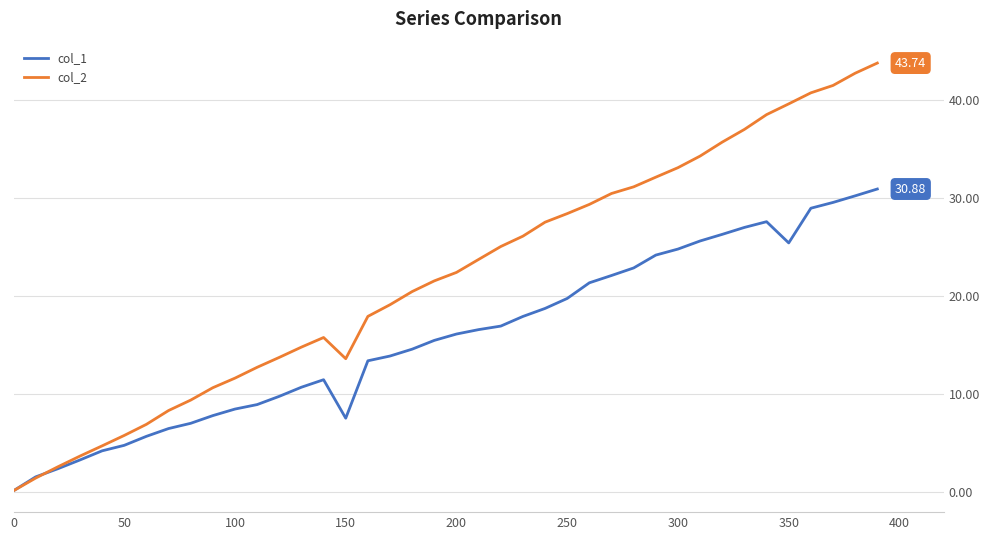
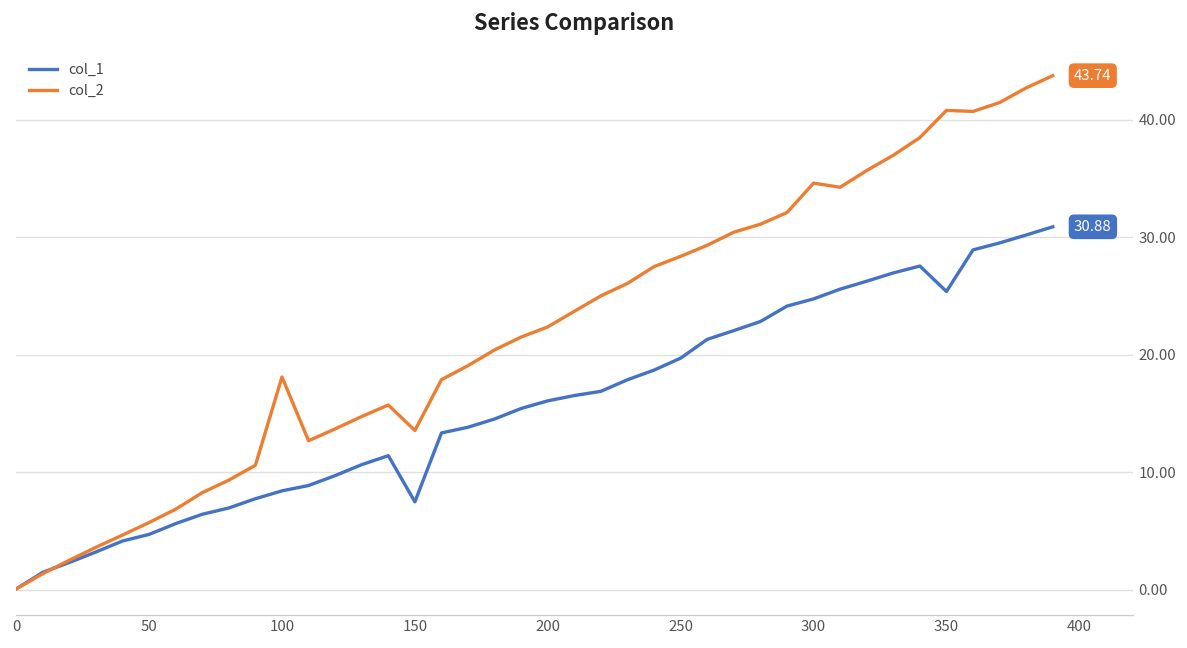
  {
    "col_1": {
      "50": 5,
      "100": 8,
      "150": 7,
      "200": 16,
      "250": 20,
      "300": 25,
      "350": 25
    },
    "col_2": {
      "50": 6,
-     "100": 12,
+     "100": 18,
      "150": 14,
      "200": 22,
      "250": 28,
-     "300": 33,
-     "350": 40
+     "300": 35,
+     "350": 41
    }
  }
